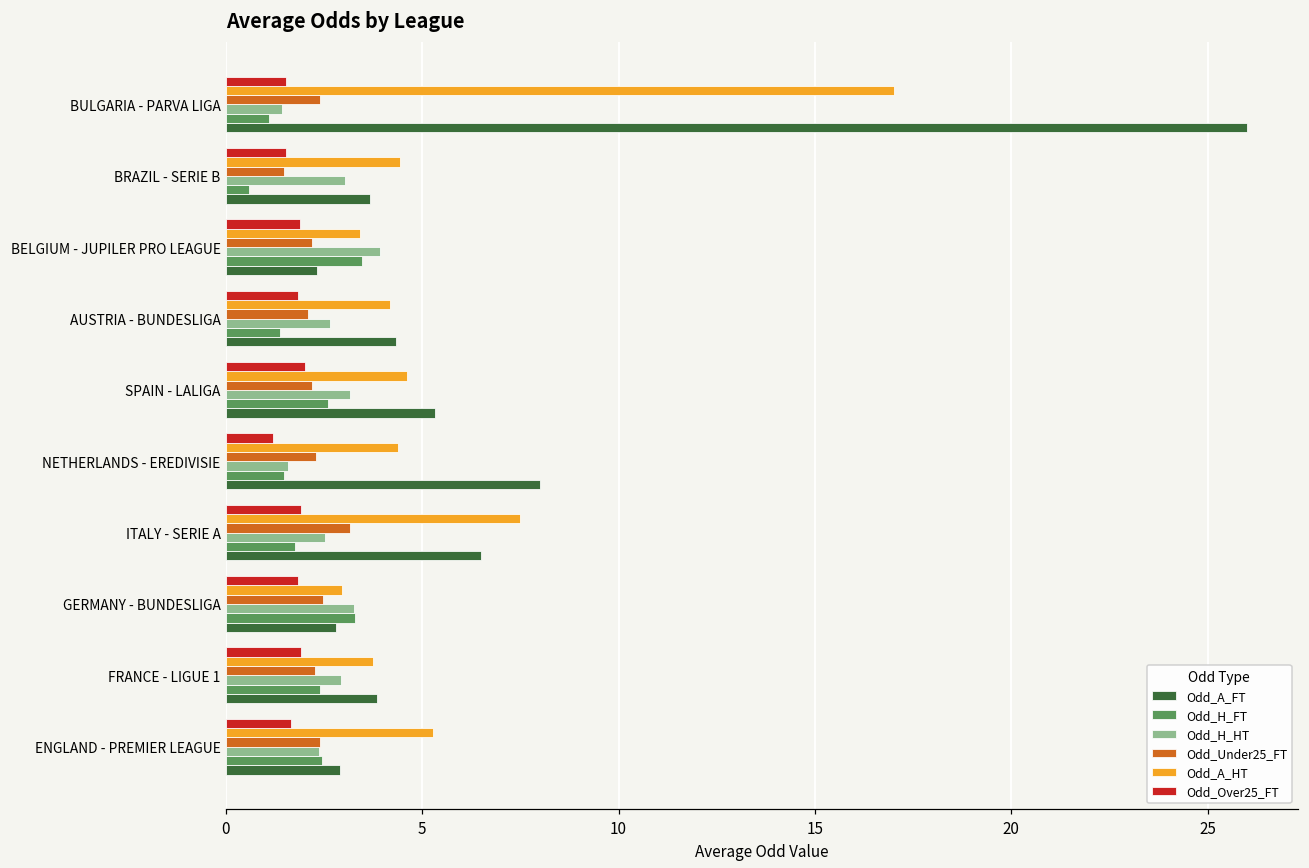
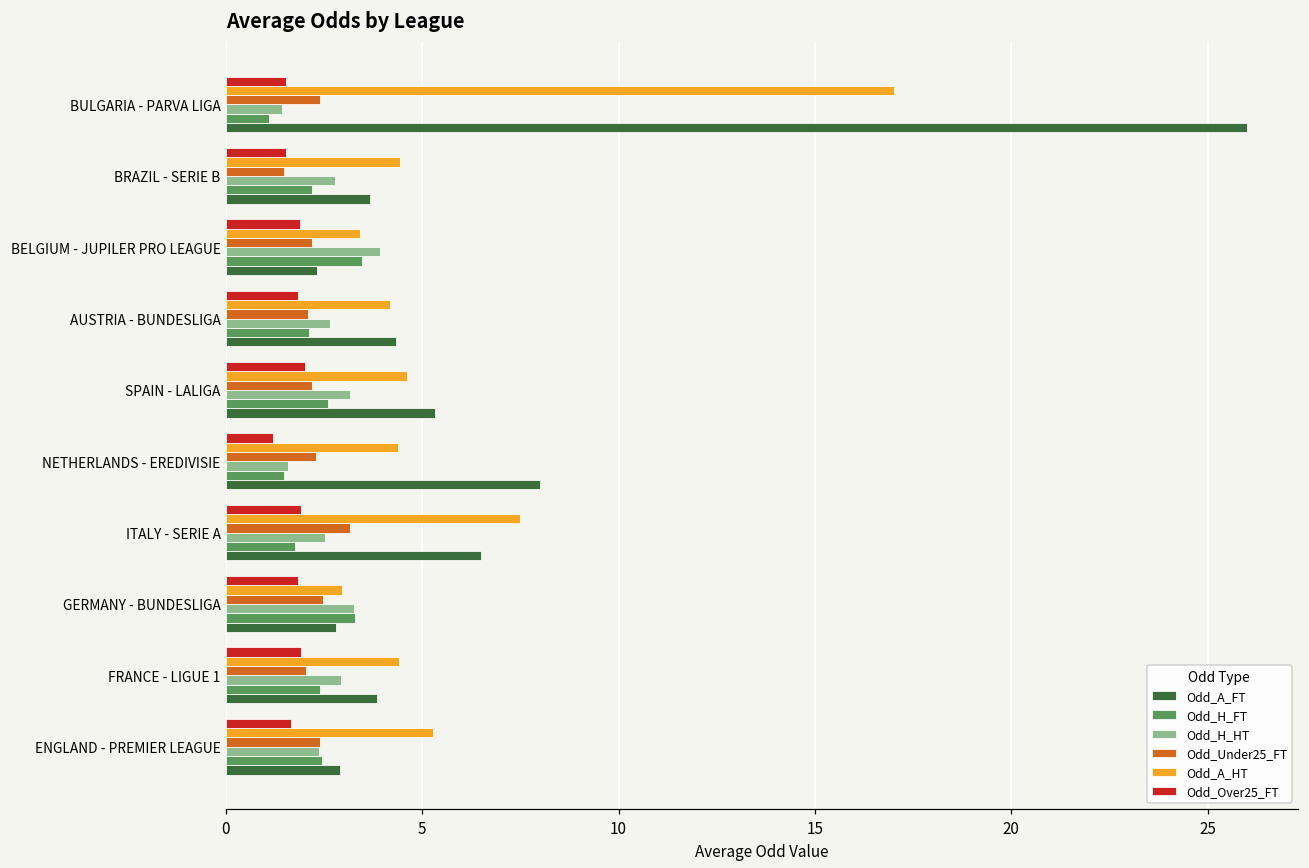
  {
    "Odd_A_FT": {
      "BULGARIA - PARVA LIGA": 26.0,
      "BRAZIL - SERIE B": 3.7,
      "BELGIUM - JUPILER PRO LEAGUE": 2.3,
      "AUSTRIA - BUNDESLIGA": 4.3,
      "SPAIN - LALIGA": 5.3,
      "NETHERLANDS - EREDIVISIE": 8.0,
      "ITALY - SERIE A": 6.5,
      "GERMANY - BUNDESLIGA": 2.8,
      "FRANCE - LIGUE 1": 3.9,
      "ENGLAND - PREMIER LEAGUE": 2.9
    },
    "Odd_H_FT": {
      "BULGARIA - PARVA LIGA": 1.1,
-     "BRAZIL - SERIE B": 0.6,
+     "BRAZIL - SERIE B": 2.2,
      "BELGIUM - JUPILER PRO LEAGUE": 3.5,
-     "AUSTRIA - BUNDESLIGA": 1.4,
+     "AUSTRIA - BUNDESLIGA": 2.1,
      "SPAIN - LALIGA": 2.6,
      "NETHERLANDS - EREDIVISIE": 1.5,
      "ITALY - SERIE A": 1.8,
      "GERMANY - BUNDESLIGA": 3.3,
      "FRANCE - LIGUE 1": 2.4,
      "ENGLAND - PREMIER LEAGUE": 2.4
    },
    "Odd_H_HT": {
      "BULGARIA - PARVA LIGA": 1.4,
-     "BRAZIL - SERIE B": 3.0,
+     "BRAZIL - SERIE B": 2.8,
      "BELGIUM - JUPILER PRO LEAGUE": 3.9,
      "AUSTRIA - BUNDESLIGA": 2.7,
      "SPAIN - LALIGA": 3.2,
      "NETHERLANDS - EREDIVISIE": 1.6,
      "ITALY - SERIE A": 2.5,
      "GERMANY - BUNDESLIGA": 3.3,
      "FRANCE - LIGUE 1": 2.9,
      "ENGLAND - PREMIER LEAGUE": 2.4
    },
    "Odd_Under25_FT": {
      "BULGARIA - PARVA LIGA": 2.4,
      "BRAZIL - SERIE B": 1.5,
      "BELGIUM - JUPILER PRO LEAGUE": 2.2,
      "AUSTRIA - BUNDESLIGA": 2.1,
      "SPAIN - LALIGA": 2.2,
      "NETHERLANDS - EREDIVISIE": 2.3,
      "ITALY - SERIE A": 3.2,
      "GERMANY - BUNDESLIGA": 2.5,
-     "FRANCE - LIGUE 1": 2.3,
+     "FRANCE - LIGUE 1": 2.0,
      "ENGLAND - PREMIER LEAGUE": 2.4
    },
    "Odd_A_HT": {
      "BULGARIA - PARVA LIGA": 17.0,
      "BRAZIL - SERIE B": 4.4,
      "BELGIUM - JUPILER PRO LEAGUE": 3.4,
      "AUSTRIA - BUNDESLIGA": 4.2,
      "SPAIN - LALIGA": 4.6,
      "NETHERLANDS - EREDIVISIE": 4.4,
      "ITALY - SERIE A": 7.5,
      "GERMANY - BUNDESLIGA": 3.0,
-     "FRANCE - LIGUE 1": 3.7,
+     "FRANCE - LIGUE 1": 4.4,
      "ENGLAND - PREMIER LEAGUE": 5.3
    },
    "Odd_Over25_FT": {
      "BULGARIA - PARVA LIGA": 1.5,
      "BRAZIL - SERIE B": 1.5,
      "BELGIUM - JUPILER PRO LEAGUE": 1.9,
      "AUSTRIA - BUNDESLIGA": 1.8,
      "SPAIN - LALIGA": 2.0,
      "NETHERLANDS - EREDIVISIE": 1.2,
      "ITALY - SERIE A": 1.9,
      "GERMANY - BUNDESLIGA": 1.8,
      "FRANCE - LIGUE 1": 1.9,
      "ENGLAND - PREMIER LEAGUE": 1.7
    }
  }
